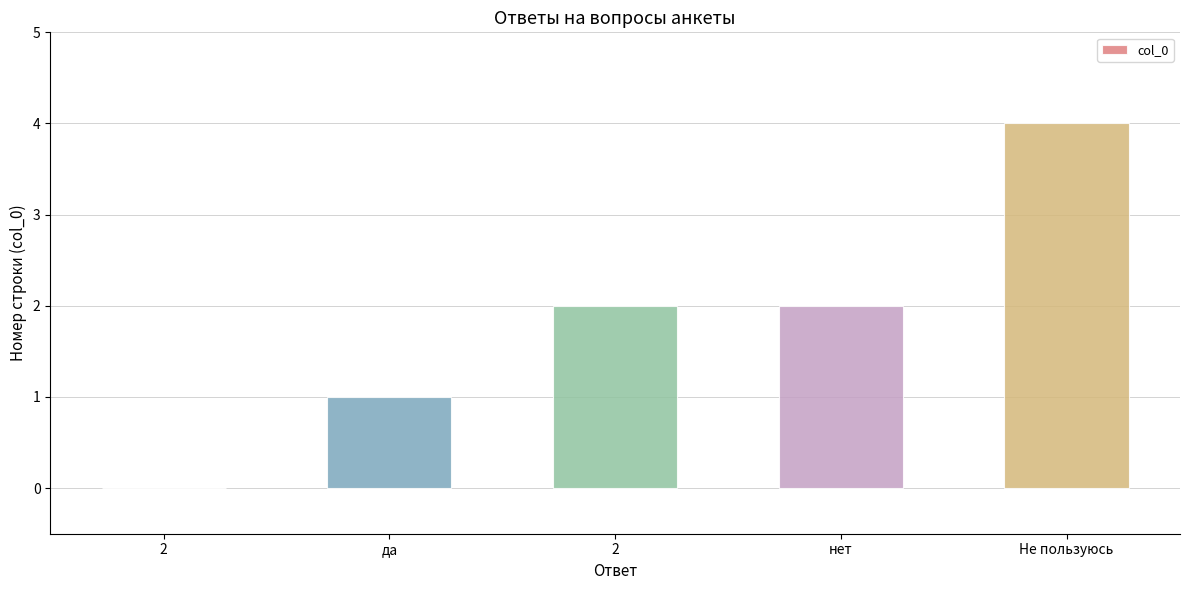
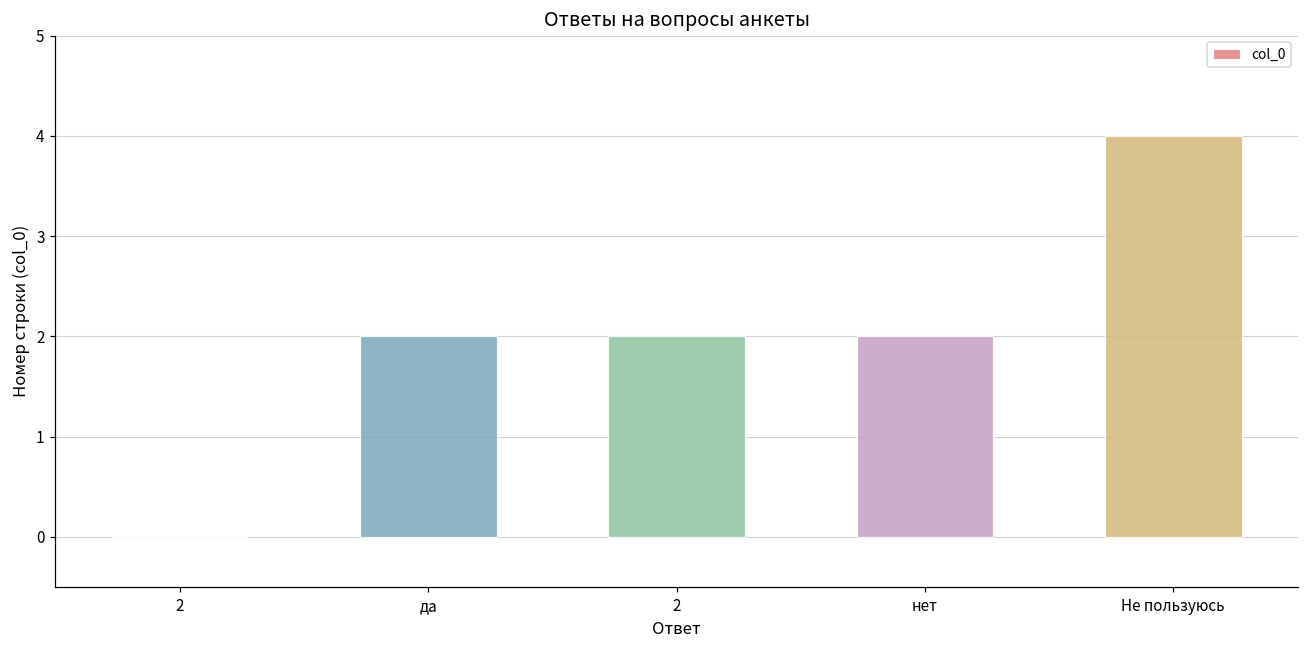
  {
-   "да": 1,
+   "да": 2,
    "нет": 2,
    "Не пользуюсь": 4
  }
